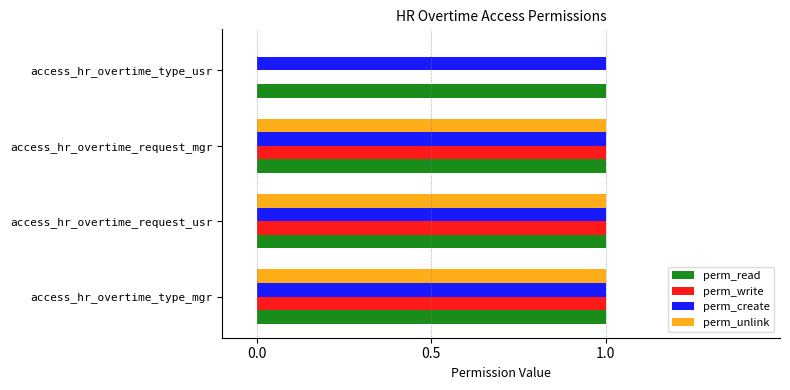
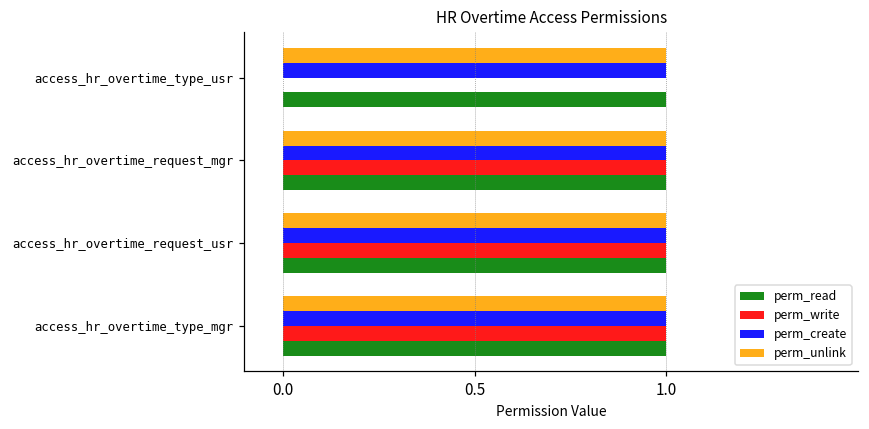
  {
    "perm_read": {
      "access_hr_overtime_type_usr": 1,
      "access_hr_overtime_request_mgr": 1,
      "access_hr_overtime_request_usr": 1,
      "access_hr_overtime_type_mgr": 1
    },
    "perm_write": {
      "access_hr_overtime_type_usr": 0,
      "access_hr_overtime_request_mgr": 1,
      "access_hr_overtime_request_usr": 1,
      "access_hr_overtime_type_mgr": 1
    },
    "perm_create": {
      "access_hr_overtime_type_usr": 1,
      "access_hr_overtime_request_mgr": 1,
      "access_hr_overtime_request_usr": 1,
      "access_hr_overtime_type_mgr": 1
    },
    "perm_unlink": {
-     "access_hr_overtime_type_usr": 0,
+     "access_hr_overtime_type_usr": 1,
      "access_hr_overtime_request_mgr": 1,
      "access_hr_overtime_request_usr": 1,
      "access_hr_overtime_type_mgr": 1
    }
  }
